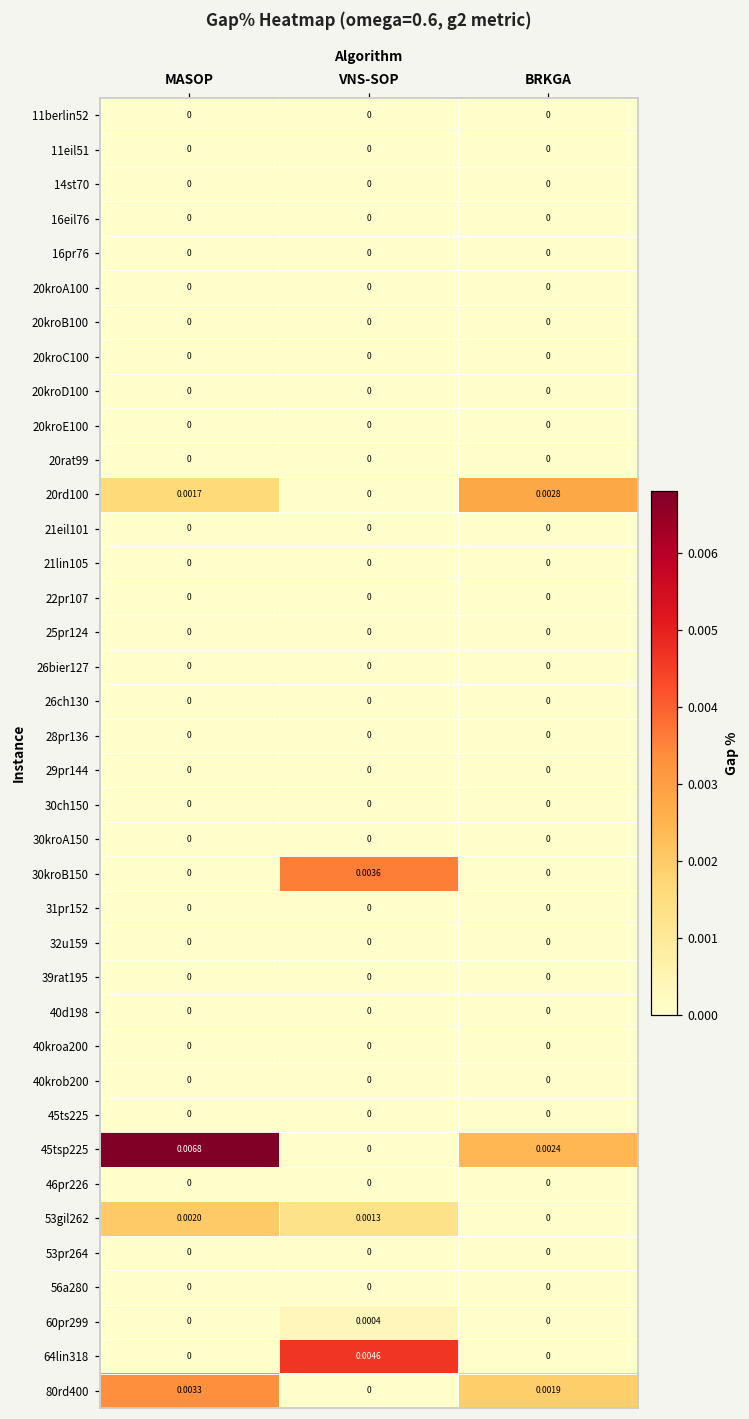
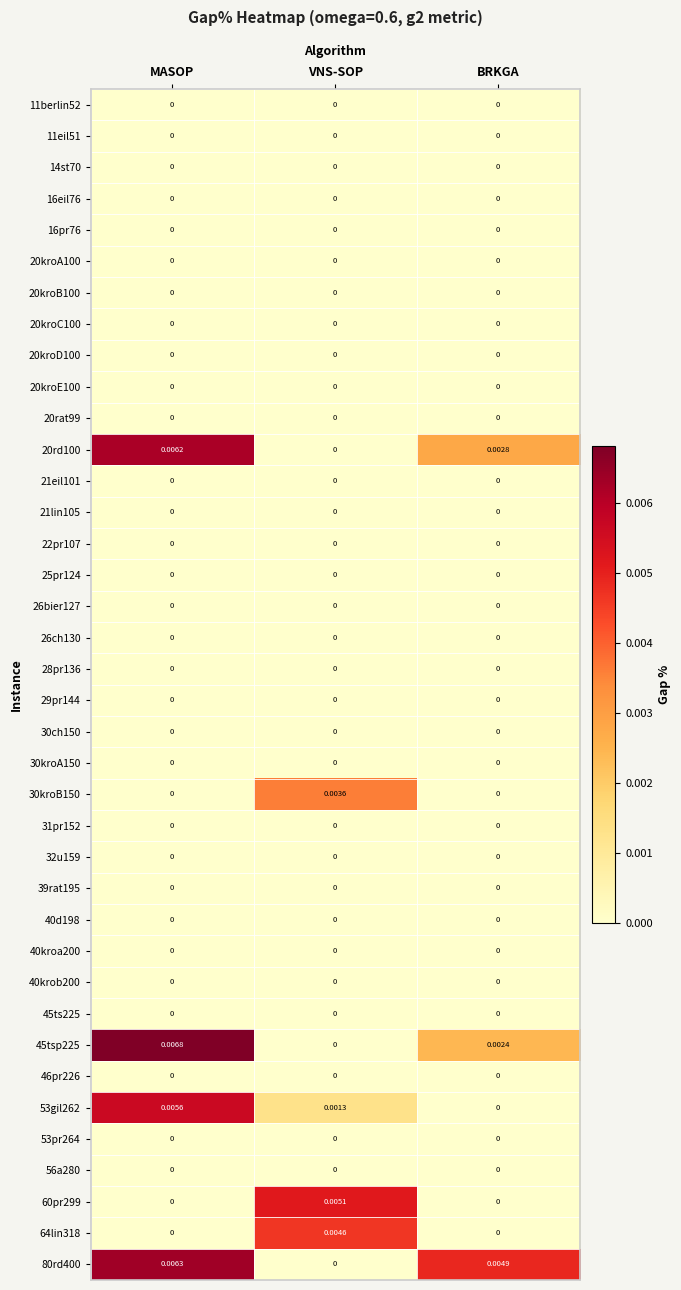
  {
    "11berlin52": {
      "MASOP": 0,
      "VNS-SOP": 0,
      "BRKGA": 0
    },
    "11eil51": {
      "MASOP": 0,
      "VNS-SOP": 0,
      "BRKGA": 0
    },
    "14st70": {
      "MASOP": 0,
      "VNS-SOP": 0,
      "BRKGA": 0
    },
    "16eil76": {
      "MASOP": 0,
      "VNS-SOP": 0,
      "BRKGA": 0
    },
    "16pr76": {
      "MASOP": 0,
      "VNS-SOP": 0,
      "BRKGA": 0
    },
    "20kroA100": {
      "MASOP": 0,
      "VNS-SOP": 0,
      "BRKGA": 0
    },
    "20kroB100": {
      "MASOP": 0,
      "VNS-SOP": 0,
      "BRKGA": 0
    },
    "20kroC100": {
      "MASOP": 0,
      "VNS-SOP": 0,
      "BRKGA": 0
    },
    "20kroD100": {
      "MASOP": 0,
      "VNS-SOP": 0,
      "BRKGA": 0
    },
    "20kroE100": {
      "MASOP": 0,
      "VNS-SOP": 0,
      "BRKGA": 0
    },
    "20rat99": {
      "MASOP": 0,
      "VNS-SOP": 0,
      "BRKGA": 0
    },
    "20rd100": {
-     "MASOP": 0.0017,
+     "MASOP": 0.0062,
      "VNS-SOP": 0,
      "BRKGA": 0.0028
    },
    "21eil101": {
      "MASOP": 0,
      "VNS-SOP": 0,
      "BRKGA": 0
    },
    "21lin105": {
      "MASOP": 0,
      "VNS-SOP": 0,
      "BRKGA": 0
    },
    "22pr107": {
      "MASOP": 0,
      "VNS-SOP": 0,
      "BRKGA": 0
    },
    "25pr124": {
      "MASOP": 0,
      "VNS-SOP": 0,
      "BRKGA": 0
    },
    "26bier127": {
      "MASOP": 0,
      "VNS-SOP": 0,
      "BRKGA": 0
    },
    "26ch130": {
      "MASOP": 0,
      "VNS-SOP": 0,
      "BRKGA": 0
    },
    "28pr136": {
      "MASOP": 0,
      "VNS-SOP": 0,
      "BRKGA": 0
    },
    "29pr144": {
      "MASOP": 0,
      "VNS-SOP": 0,
      "BRKGA": 0
    },
    "30ch150": {
      "MASOP": 0,
      "VNS-SOP": 0,
      "BRKGA": 0
    },
    "30kroA150": {
      "MASOP": 0,
      "VNS-SOP": 0,
      "BRKGA": 0
    },
    "30kroB150": {
      "MASOP": 0,
      "VNS-SOP": 0.0036,
      "BRKGA": 0
    },
    "31pr152": {
      "MASOP": 0,
      "VNS-SOP": 0,
      "BRKGA": 0
    },
    "32u159": {
      "MASOP": 0,
      "VNS-SOP": 0,
      "BRKGA": 0
    },
    "39rat195": {
      "MASOP": 0,
      "VNS-SOP": 0,
      "BRKGA": 0
    },
    "40d198": {
      "MASOP": 0,
      "VNS-SOP": 0,
      "BRKGA": 0
    },
    "40kroa200": {
      "MASOP": 0,
      "VNS-SOP": 0,
      "BRKGA": 0
    },
    "40krob200": {
      "MASOP": 0,
      "VNS-SOP": 0,
      "BRKGA": 0
    },
    "45ts225": {
      "MASOP": 0,
      "VNS-SOP": 0,
      "BRKGA": 0
    },
    "45tsp225": {
      "MASOP": 0.0068,
      "VNS-SOP": 0,
      "BRKGA": 0.0024
    },
    "46pr226": {
      "MASOP": 0,
      "VNS-SOP": 0,
      "BRKGA": 0
    },
    "53gil262": {
-     "MASOP": 0.0020,
+     "MASOP": 0.0056,
      "VNS-SOP": 0.0013,
      "BRKGA": 0
    },
    "53pr264": {
      "MASOP": 0,
      "VNS-SOP": 0,
      "BRKGA": 0
    },
    "56a280": {
      "MASOP": 0,
      "VNS-SOP": 0,
      "BRKGA": 0
    },
    "60pr299": {
      "MASOP": 0,
-     "VNS-SOP": 0.0004,
+     "VNS-SOP": 0.0051,
      "BRKGA": 0
    },
    "64lin318": {
      "MASOP": 0,
      "VNS-SOP": 0.0046,
      "BRKGA": 0
    },
    "80rd400": {
-     "MASOP": 0.0033,
+     "MASOP": 0.0063,
      "VNS-SOP": 0,
-     "BRKGA": 0.0019
+     "BRKGA": 0.0049
    }
  }
